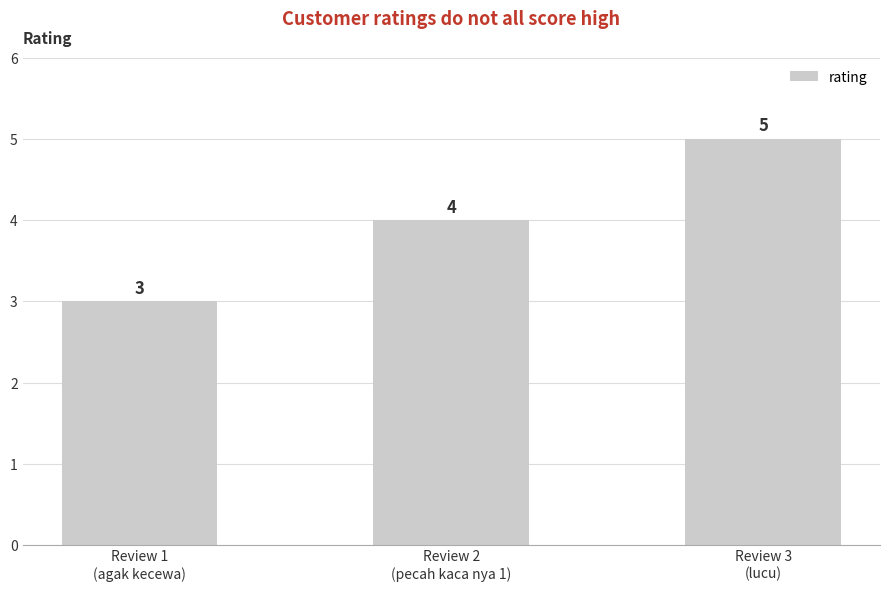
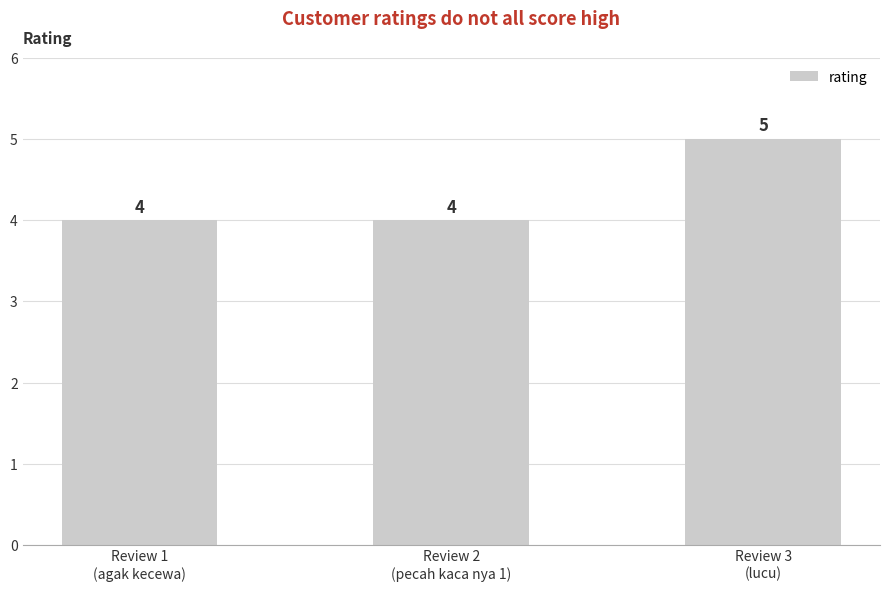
  {
-   "Review 1 (agak kecewa)": 3,
+   "Review 1 (agak kecewa)": 4,
    "Review 2 (pecah kaca nya 1)": 4,
    "Review 3 (lucu)": 5
  }
